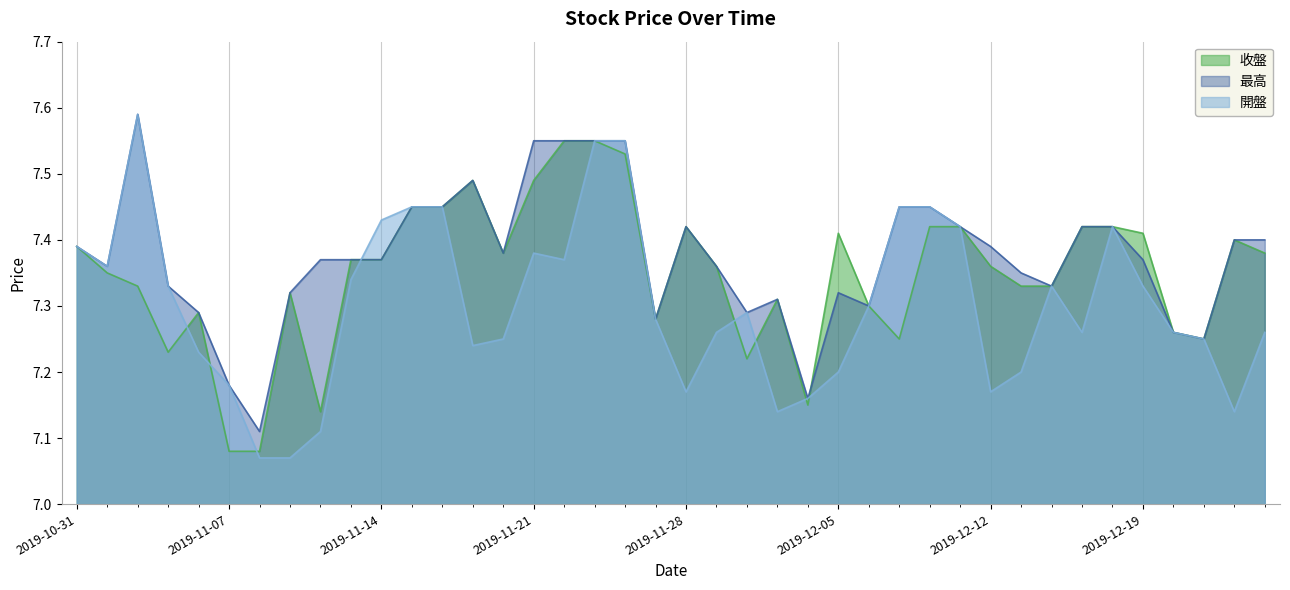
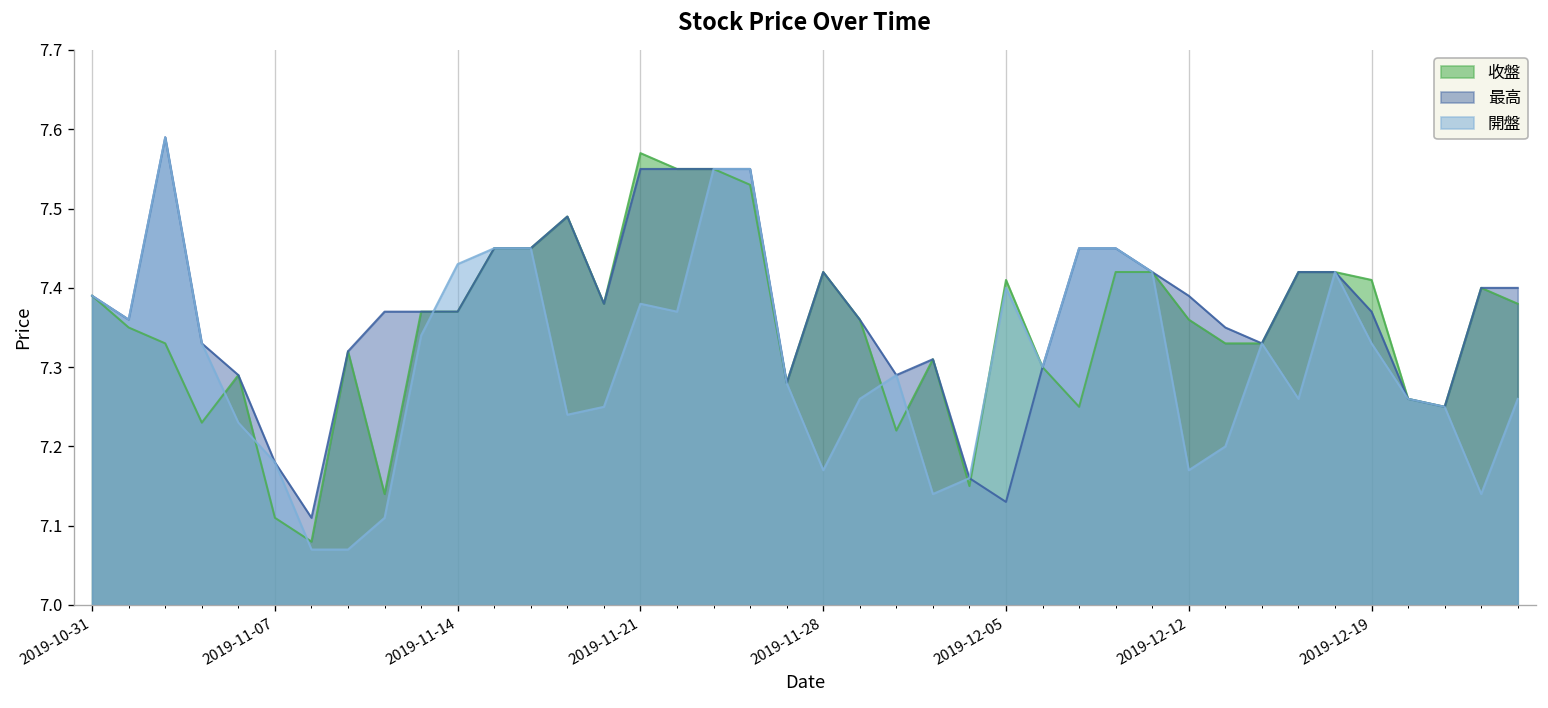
  {
    "收盤": {
-     "2019-11-07": 7.08,
-     "2019-11-21": 7.49,
+     "2019-11-07": 7.11,
+     "2019-11-21": 7.57,
      "2019-12-05": 7.41,
      "2019-12-12": 7.36,
      "2019-12-19": 7.41
    },
    "最高": {
      "2019-11-21": 7.55,
-     "2019-12-05": 7.32,
+     "2019-12-05": 7.13,
      "2019-12-12": 7.39,
      "2019-12-19": 7.37
    },
    "開盤": {
      "2019-11-14": 7.43,
      "2019-11-21": 7.38,
      "2019-11-28": 7.17,
-     "2019-12-05": 7.2,
+     "2019-12-05": 7.4,
      "2019-12-12": 7.17,
      "2019-12-19": 7.33
    }
  }
